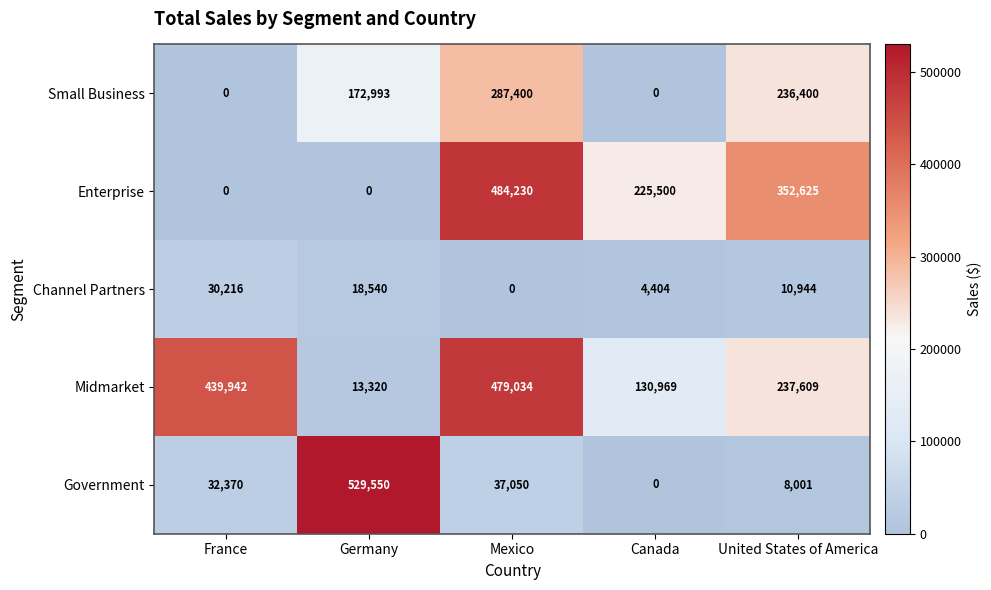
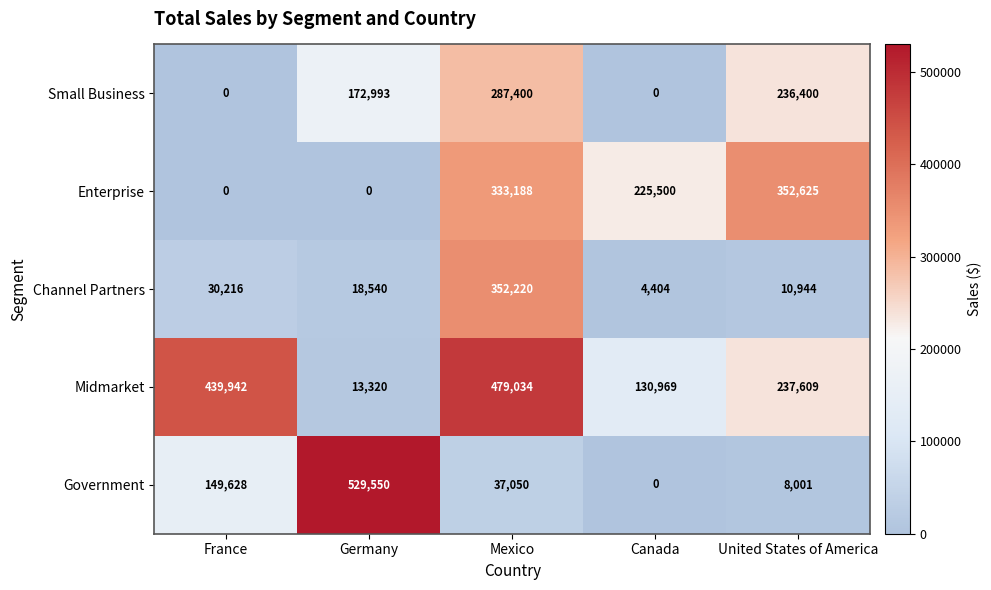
  {
    "Small Business": {
      "France": "0",
      "Germany": "172,993",
      "Mexico": "287,400",
      "Canada": "0",
      "United States of America": "236,400"
    },
    "Enterprise": {
      "France": "0",
      "Germany": "0",
-     "Mexico": "484,230",
+     "Mexico": "333,188",
      "Canada": "225,500",
      "United States of America": "352,625"
    },
    "Channel Partners": {
      "France": "30,216",
      "Germany": "18,540",
-     "Mexico": "0",
+     "Mexico": "352,220",
      "Canada": "4,404",
      "United States of America": "10,944"
    },
    "Midmarket": {
      "France": "439,942",
      "Germany": "13,320",
      "Mexico": "479,034",
      "Canada": "130,969",
      "United States of America": "237,609"
    },
    "Government": {
-     "France": "32,370",
+     "France": "149,628",
      "Germany": "529,550",
      "Mexico": "37,050",
      "Canada": "0",
      "United States of America": "8,001"
    }
  }
